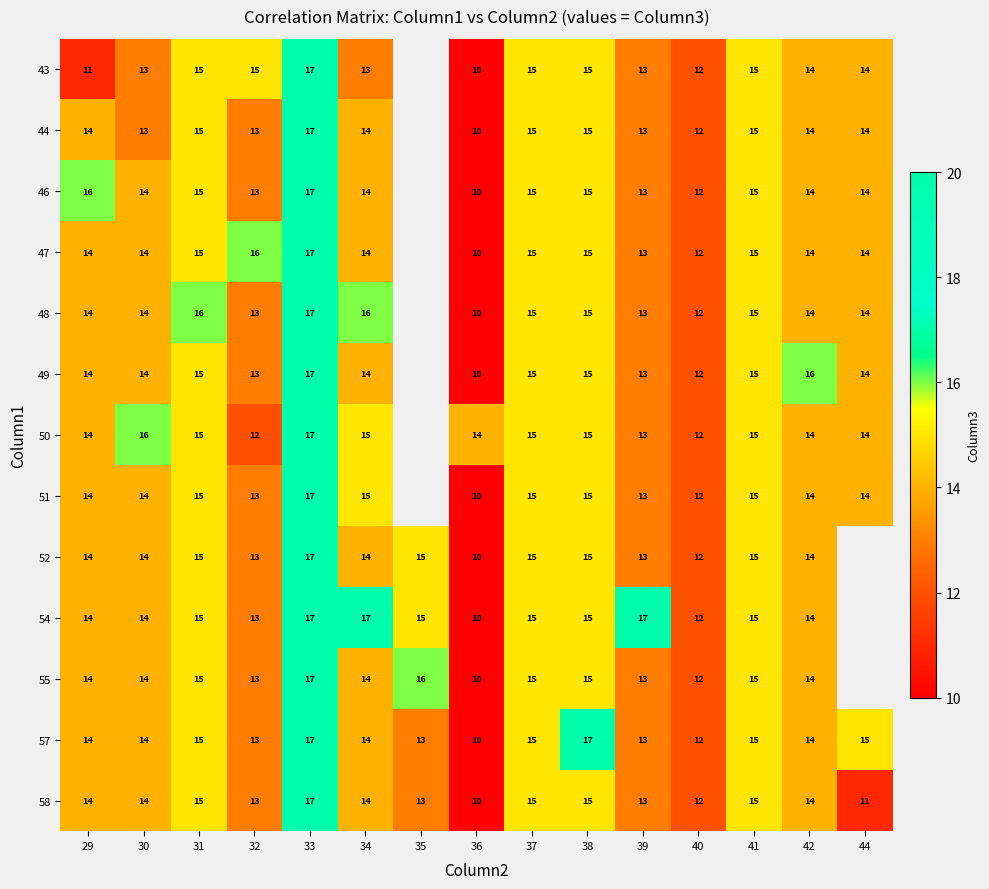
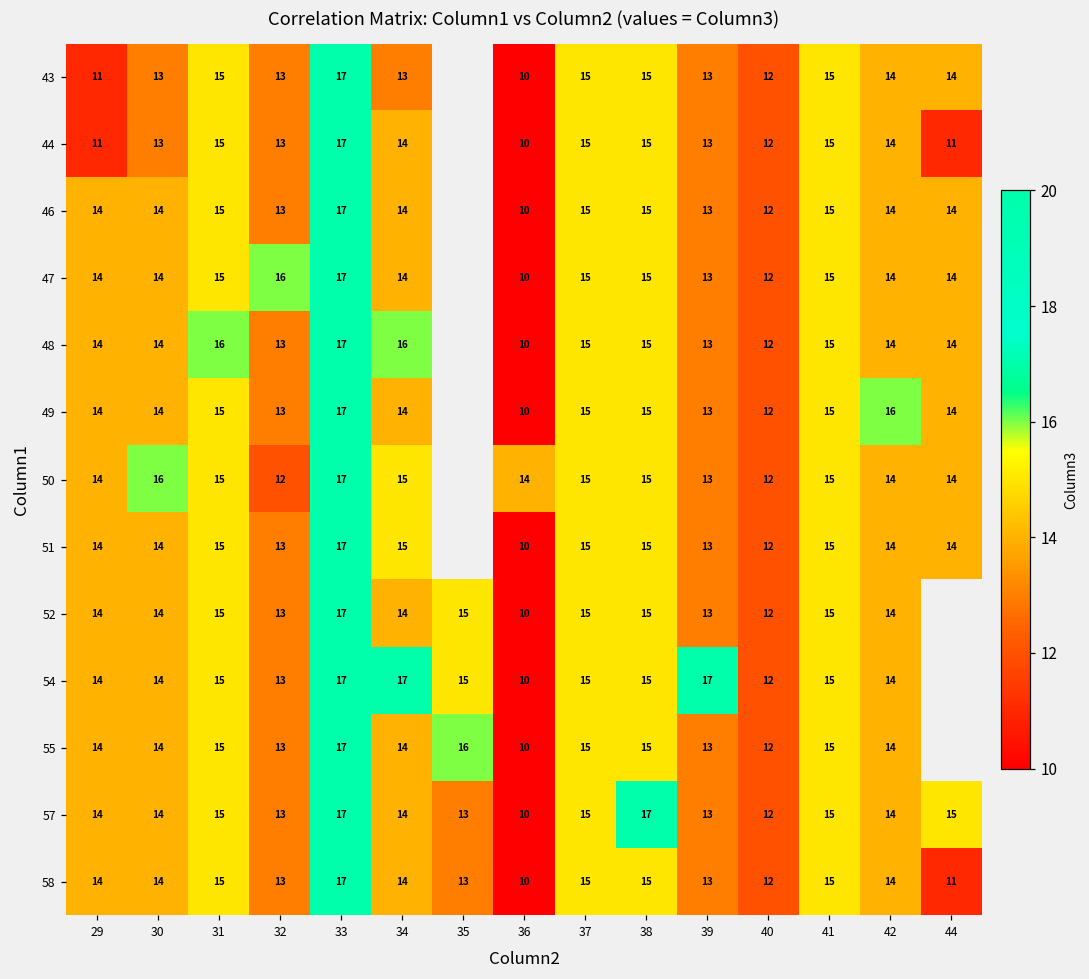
  {
    "43": {
      "29": 11,
      "30": 13,
      "31": 15,
-     "32": 15,
+     "32": 13,
      "33": 17,
      "34": 13,
      "36": 10,
      "37": 15,
      "38": 15,
      "39": 13,
      "40": 12,
      "41": 15,
      "42": 14,
      "44": 14
    },
    "44": {
-     "29": 14,
+     "29": 11,
      "30": 13,
      "31": 15,
      "32": 13,
      "33": 17,
      "34": 14,
      "36": 10,
      "37": 15,
      "38": 15,
      "39": 13,
      "40": 12,
      "41": 15,
      "42": 14,
-     "44": 14
+     "44": 11
    },
    "46": {
-     "29": 16,
+     "29": 14,
      "30": 14,
      "31": 15,
      "32": 13,
      "33": 17,
      "34": 14,
      "36": 10,
      "37": 15,
      "38": 15,
      "39": 13,
      "40": 12,
      "41": 15,
      "42": 14,
      "44": 14
    },
    "47": {
      "29": 14,
      "30": 14,
      "31": 15,
      "32": 16,
      "33": 17,
      "34": 14,
      "36": 10,
      "37": 15,
      "38": 15,
      "39": 13,
      "40": 12,
      "41": 15,
      "42": 14,
      "44": 14
    },
    "48": {
      "29": 14,
      "30": 14,
      "31": 16,
      "32": 13,
      "33": 17,
      "34": 16,
      "36": 10,
      "37": 15,
      "38": 15,
      "39": 13,
      "40": 12,
      "41": 15,
      "42": 14,
      "44": 14
    },
    "49": {
      "29": 14,
      "30": 14,
      "31": 15,
      "32": 13,
      "33": 17,
      "34": 14,
      "36": 10,
      "37": 15,
      "38": 15,
      "39": 13,
      "40": 12,
      "41": 15,
      "42": 16,
      "44": 14
    },
    "50": {
      "29": 14,
      "30": 16,
      "31": 15,
      "32": 12,
      "33": 17,
      "34": 15,
      "36": 14,
      "37": 15,
      "38": 15,
      "39": 13,
      "40": 12,
      "41": 15,
      "42": 14,
      "44": 14
    },
    "51": {
      "29": 14,
      "30": 14,
      "31": 15,
      "32": 13,
      "33": 17,
      "34": 15,
      "36": 10,
      "37": 15,
      "38": 15,
      "39": 13,
      "40": 12,
      "41": 15,
      "42": 14,
      "44": 14
    },
    "52": {
      "29": 14,
      "30": 14,
      "31": 15,
      "32": 13,
      "33": 17,
      "34": 14,
      "35": 15,
      "36": 10,
      "37": 15,
      "38": 15,
      "39": 13,
      "40": 12,
      "41": 15,
      "42": 14
    },
    "54": {
      "29": 14,
      "30": 14,
      "31": 15,
      "32": 13,
      "33": 17,
      "34": 17,
      "35": 15,
      "36": 10,
      "37": 15,
      "38": 15,
      "39": 17,
      "40": 12,
      "41": 15,
      "42": 14
    },
    "55": {
      "29": 14,
      "30": 14,
      "31": 15,
      "32": 13,
      "33": 17,
      "34": 14,
      "35": 16,
      "36": 10,
      "37": 15,
      "38": 15,
      "39": 13,
      "40": 12,
      "41": 15,
      "42": 14
    },
    "57": {
      "29": 14,
      "30": 14,
      "31": 15,
      "32": 13,
      "33": 17,
      "34": 14,
      "35": 13,
      "36": 10,
      "37": 15,
      "38": 17,
      "39": 13,
      "40": 12,
      "41": 15,
      "42": 14,
      "44": 15
    },
    "58": {
      "29": 14,
      "30": 14,
      "31": 15,
      "32": 13,
      "33": 17,
      "34": 14,
      "35": 13,
      "36": 10,
      "37": 15,
      "38": 15,
      "39": 13,
      "40": 12,
      "41": 15,
      "42": 14,
      "44": 11
    }
  }
